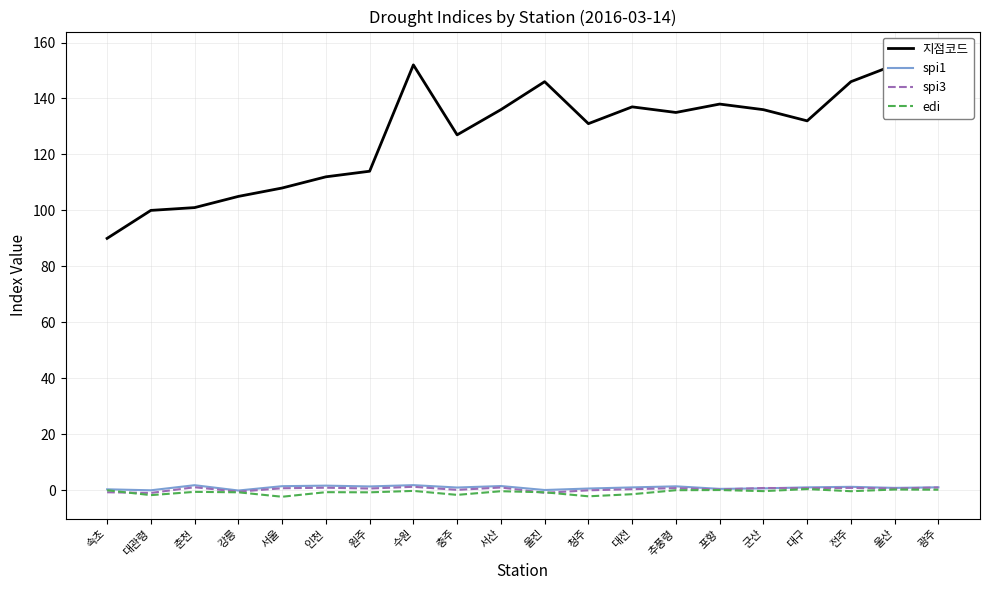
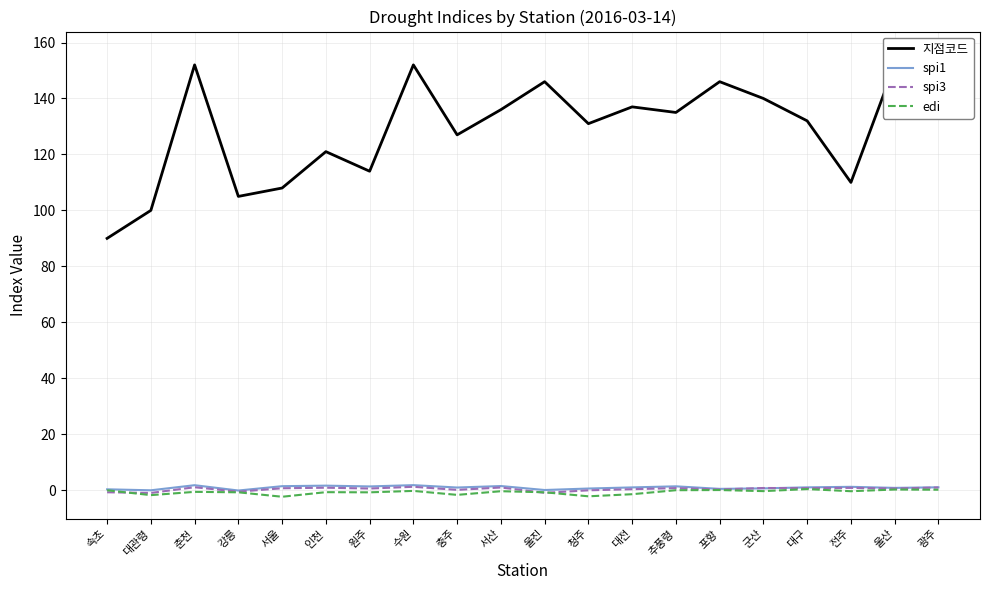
  {
    "지점코드": {
      "속초": 90,
      "대관령": 100,
-     "춘천": 101,
+     "춘천": 152,
      "강릉": 105,
      "서울": 108,
-     "인천": 112,
+     "인천": 121,
      "원주": 114,
      "수원": 152,
      "충주": 127,
      "서산": 136,
      "울진": 146,
      "청주": 131,
      "대전": 137,
      "추풍령": 135,
-     "포항": 138,
-     "군산": 136,
+     "포항": 146,
+     "군산": 140,
      "대구": 132,
-     "전주": 146
+     "전주": 110
    },
    "spi1": {
      "대관령": 0
    },
    "edi": {
      "춘천": -1,
      "서울": -2,
      "인천": -1,
      "원주": -1,
      "수원": 0,
      "충주": -2,
      "서산": 0,
      "청주": -2,
      "대전": -1,
      "군산": 0,
      "전주": 0
    }
  }
